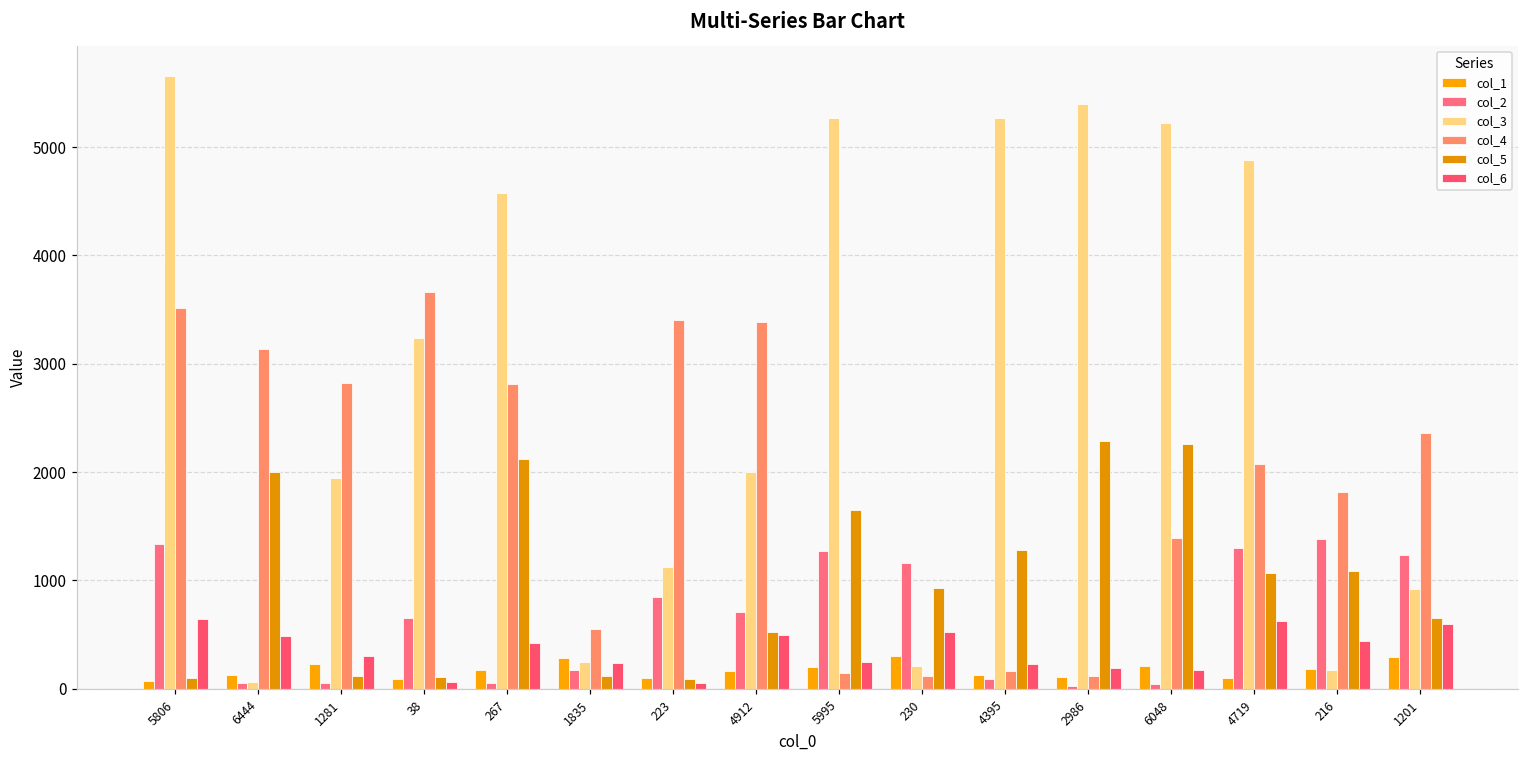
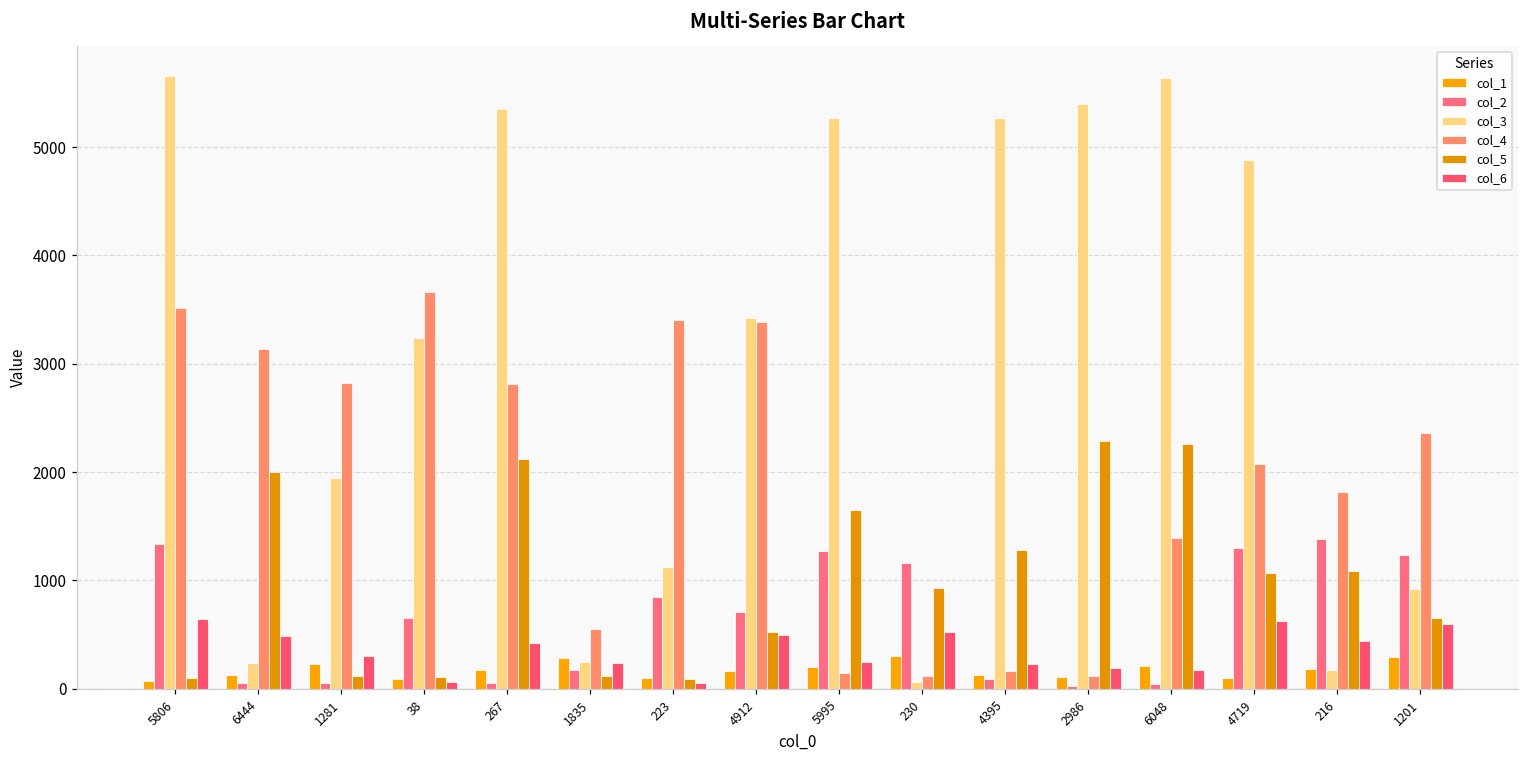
  {
    "col_3": {
      "5806": 5700,
-     "6444": 100,
+     "6444": 200,
      "1281": 1900,
      "38": 3200,
-     "267": 4600,
+     "267": 5400,
      "1835": 200,
      "223": 1100,
-     "4912": 2000,
+     "4912": 3400,
      "5995": 5300,
-     "230": 200,
+     "230": 100,
      "4395": 5300,
      "2986": 5400,
-     "6048": 5200,
+     "6048": 5600,
      "4719": 4900,
      "216": 200,
      "1201": 900
    }
  }
